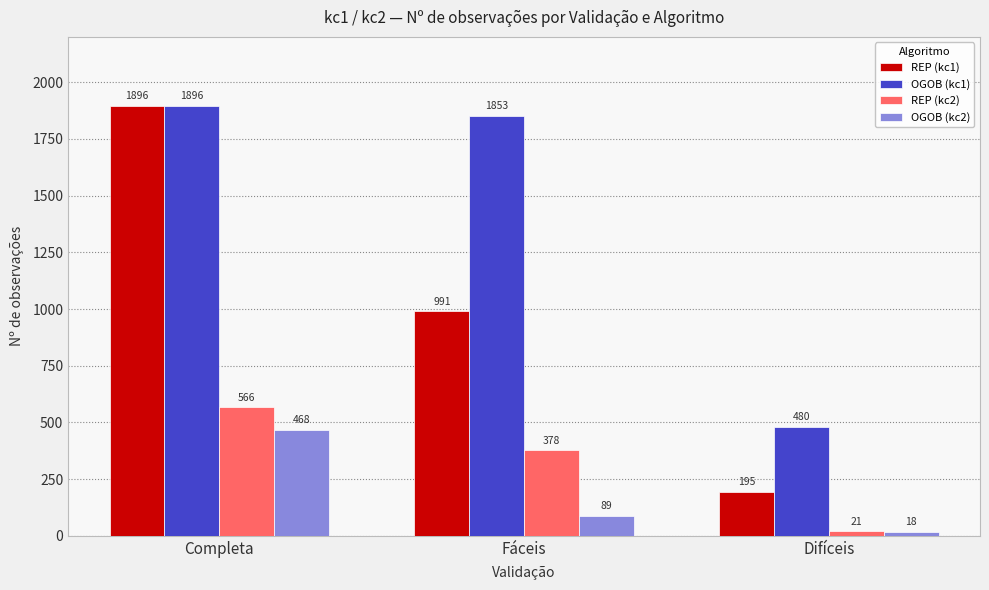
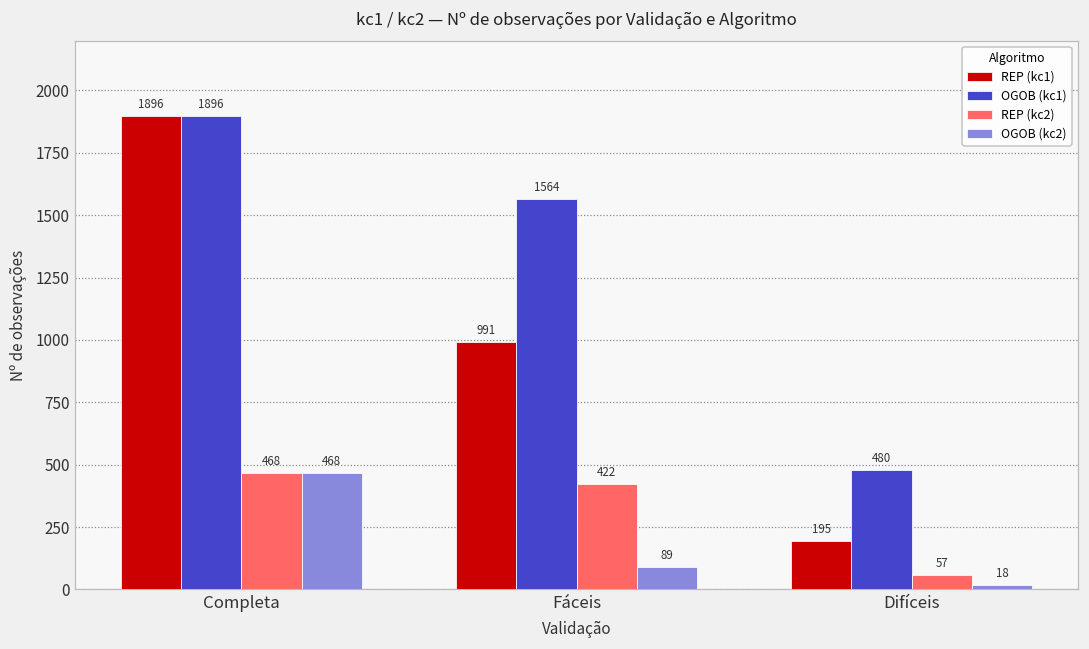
  {
    "REP (kc1)": {
      "Completa": 1896,
      "Fáceis": 991,
      "Difíceis": 195
    },
    "OGOB (kc1)": {
      "Completa": 1896,
-     "Fáceis": 1853,
+     "Fáceis": 1564,
      "Difíceis": 480
    },
    "REP (kc2)": {
-     "Completa": 566,
-     "Fáceis": 378,
-     "Difíceis": 21
+     "Completa": 468,
+     "Fáceis": 422,
+     "Difíceis": 57
    },
    "OGOB (kc2)": {
      "Completa": 468,
      "Fáceis": 89,
      "Difíceis": 18
    }
  }
